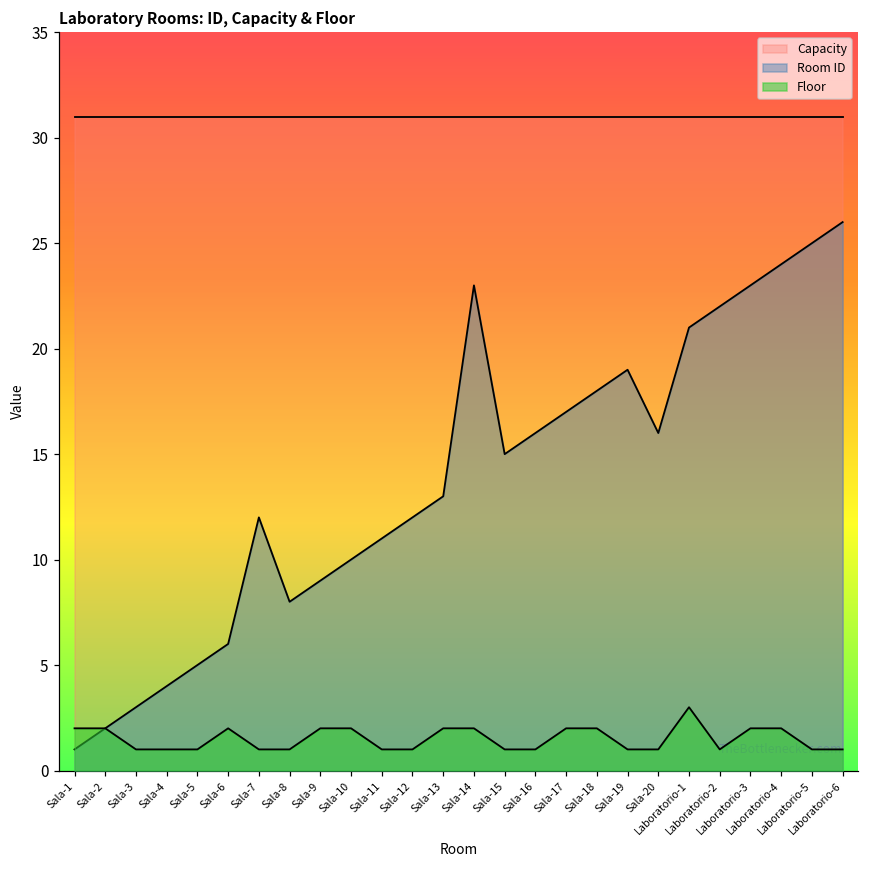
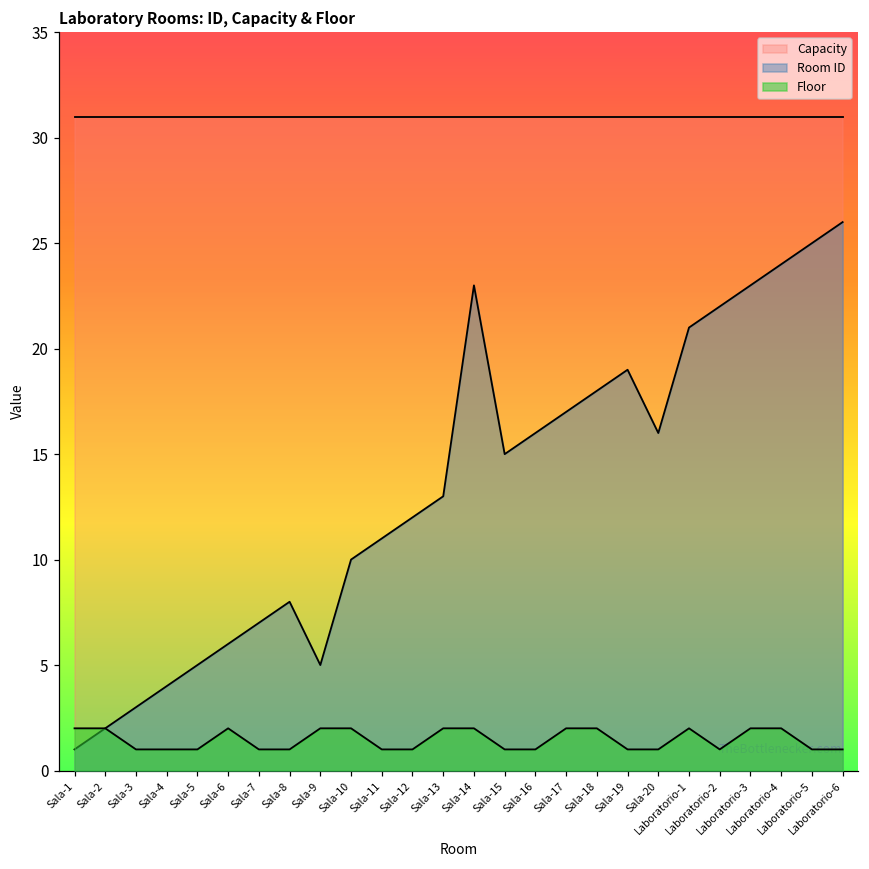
  {
    "Capacity": {
      "Sala-1": 31,
      "Sala-2": 31,
      "Sala-3": 31,
      "Sala-4": 31,
      "Sala-5": 31,
      "Sala-6": 31,
      "Sala-7": 31,
      "Sala-8": 31,
      "Sala-9": 31,
      "Sala-10": 31,
      "Sala-11": 31,
      "Sala-12": 31,
      "Sala-13": 31,
      "Sala-14": 31,
      "Sala-15": 31,
      "Sala-16": 31,
      "Sala-17": 31,
      "Sala-18": 31,
      "Sala-19": 31,
      "Sala-20": 31,
      "Laboratorio-1": 31,
      "Laboratorio-2": 31,
      "Laboratorio-3": 31,
      "Laboratorio-4": 31,
      "Laboratorio-5": 31,
      "Laboratorio-6": 31
    },
    "Room ID": {
      "Sala-1": 1,
      "Sala-3": 3,
      "Sala-4": 4,
      "Sala-5": 5,
      "Sala-6": 6,
-     "Sala-7": 12,
+     "Sala-7": 7,
      "Sala-8": 8,
-     "Sala-9": 9,
+     "Sala-9": 5,
      "Sala-10": 10,
      "Sala-11": 11,
      "Sala-12": 12,
      "Sala-13": 13,
      "Sala-14": 23,
      "Sala-15": 15,
      "Sala-16": 16,
      "Sala-17": 17,
      "Sala-18": 18,
      "Sala-19": 19,
      "Sala-20": 16,
      "Laboratorio-1": 21,
      "Laboratorio-2": 22,
      "Laboratorio-3": 23,
      "Laboratorio-4": 24,
      "Laboratorio-5": 25,
      "Laboratorio-6": 26
    },
    "Floor": {
      "Sala-1": 2,
      "Sala-3": 1,
      "Sala-4": 1,
      "Sala-5": 1,
      "Sala-6": 2,
      "Sala-7": 1,
      "Sala-8": 1,
      "Sala-9": 2,
      "Sala-10": 2,
      "Sala-11": 1,
      "Sala-12": 1,
      "Sala-13": 2,
      "Sala-14": 2,
      "Sala-15": 1,
      "Sala-16": 1,
      "Sala-17": 2,
      "Sala-18": 2,
      "Sala-19": 1,
      "Sala-20": 1,
-     "Laboratorio-1": 3,
+     "Laboratorio-1": 2,
      "Laboratorio-2": 1,
      "Laboratorio-3": 2,
      "Laboratorio-4": 2,
      "Laboratorio-5": 1,
      "Laboratorio-6": 1
    }
  }
